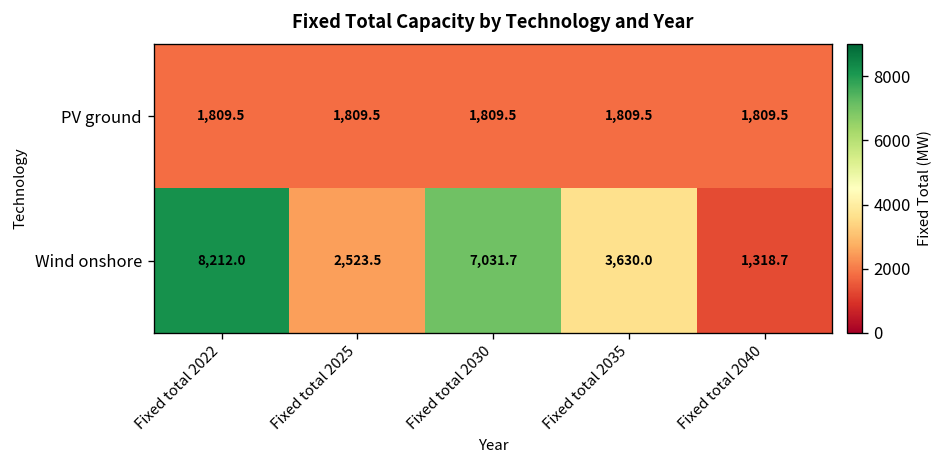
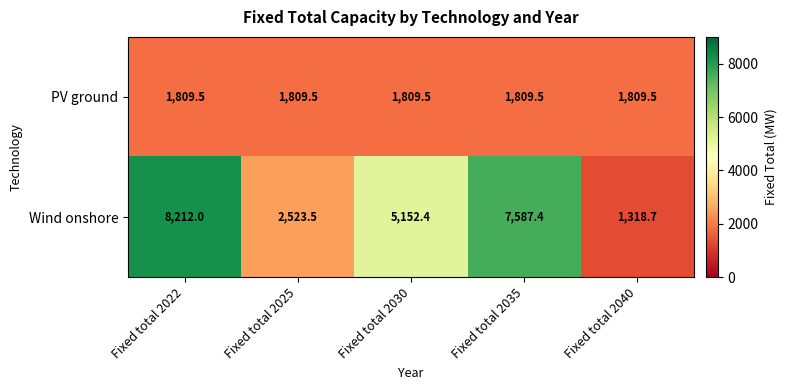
  {
    "PV ground": {
      "Fixed total 2022": "1,809.5",
      "Fixed total 2025": "1,809.5",
      "Fixed total 2030": "1,809.5",
      "Fixed total 2035": "1,809.5",
      "Fixed total 2040": "1,809.5"
    },
    "Wind onshore": {
      "Fixed total 2022": "8,212.0",
      "Fixed total 2025": "2,523.5",
-     "Fixed total 2030": "7,031.7",
-     "Fixed total 2035": "3,630.0",
+     "Fixed total 2030": "5,152.4",
+     "Fixed total 2035": "7,587.4",
      "Fixed total 2040": "1,318.7"
    }
  }
